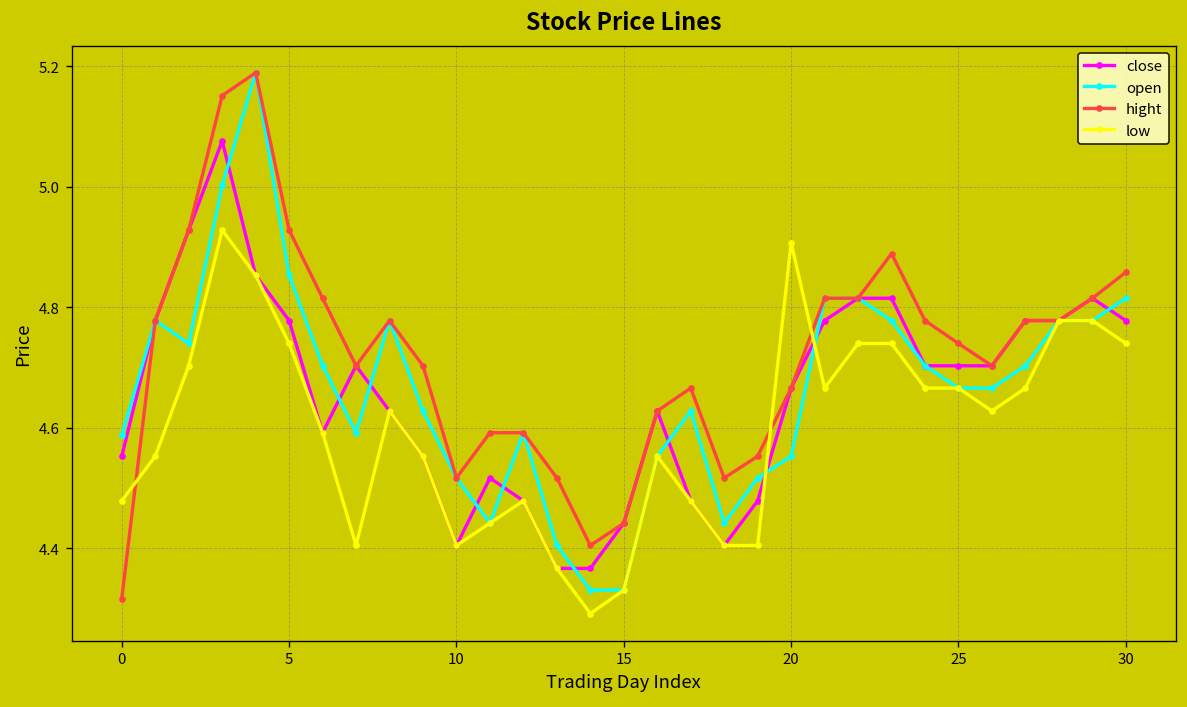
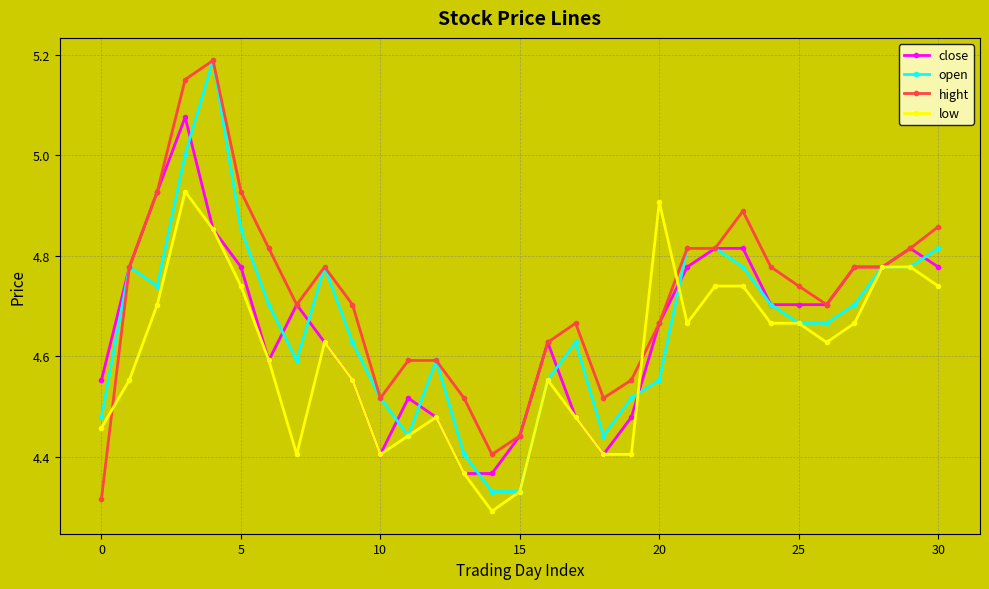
  {
    "close": {
      "0": 4.55,
      "5": 4.78,
      "25": 4.70,
      "30": 4.78
    },
    "open": {
-     "0": 4.59,
+     "0": 4.48,
      "5": 4.85,
      "20": 4.55,
      "30": 4.82
    },
    "hight": {
      "0": 4.32,
      "5": 4.93,
      "25": 4.74,
      "30": 4.86
    },
    "low": {
-     "0": 4.48,
+     "0": 4.46,
      "5": 4.74,
      "20": 4.91,
      "30": 4.74
    }
  }
